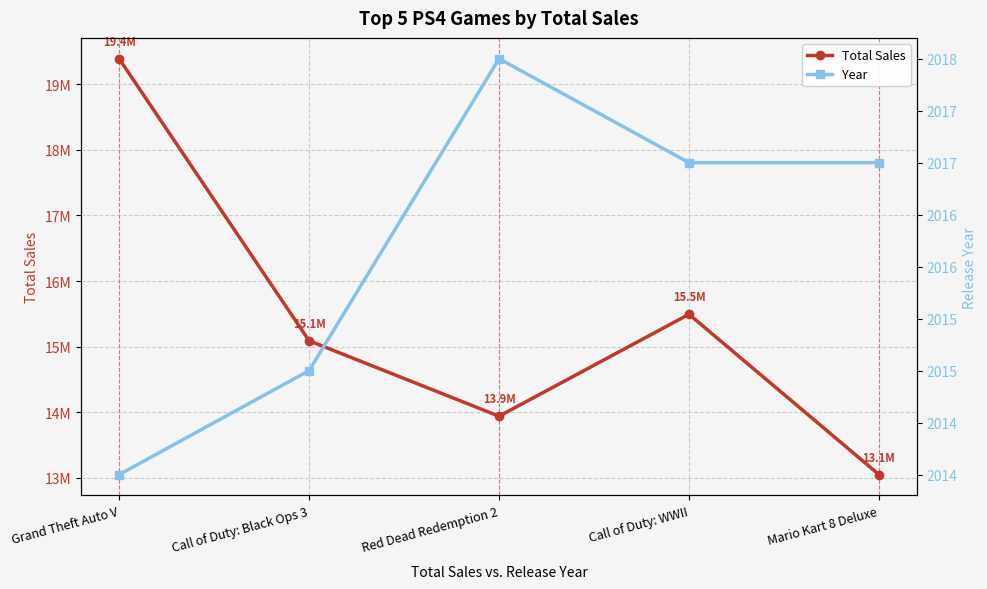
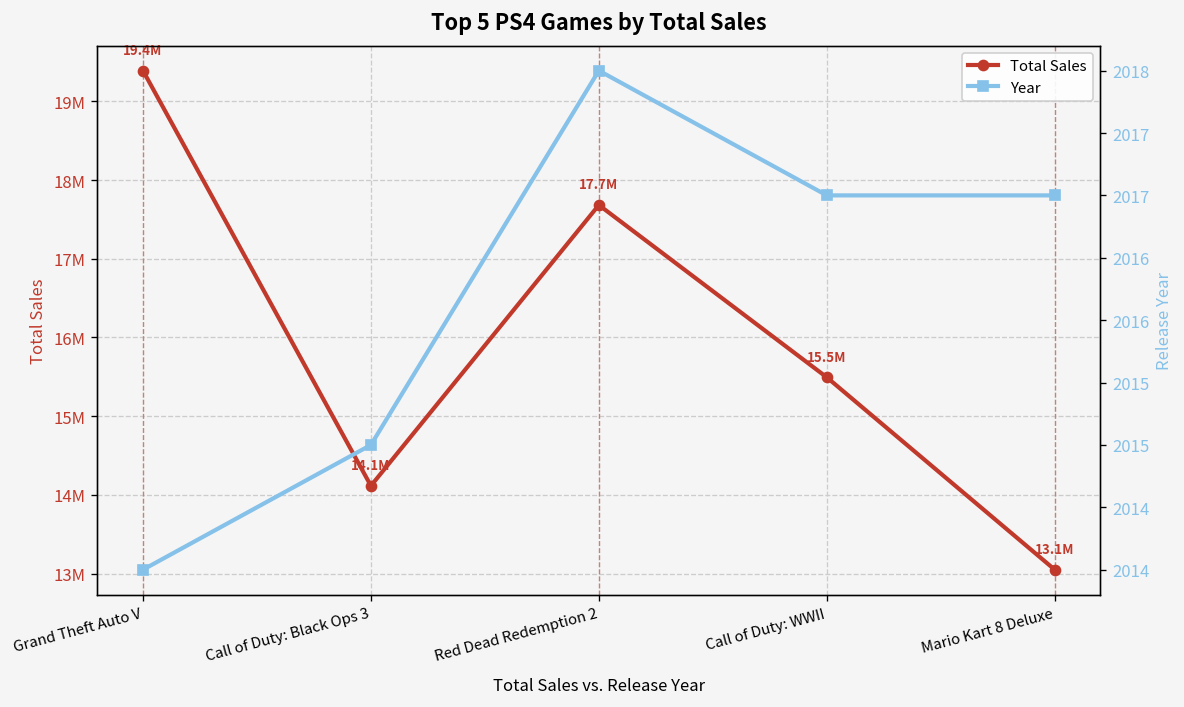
  {
    "Total Sales": {
      "Grand Theft Auto V": "19.4M",
-     "Call of Duty: Black Ops 3": "15.1M",
-     "Red Dead Redemption 2": "13.9M",
+     "Call of Duty: Black Ops 3": "14.1M",
+     "Red Dead Redemption 2": "17.7M",
      "Call of Duty: WWII": "15.5M",
      "Mario Kart 8 Deluxe": "13.1M"
    }
  }
